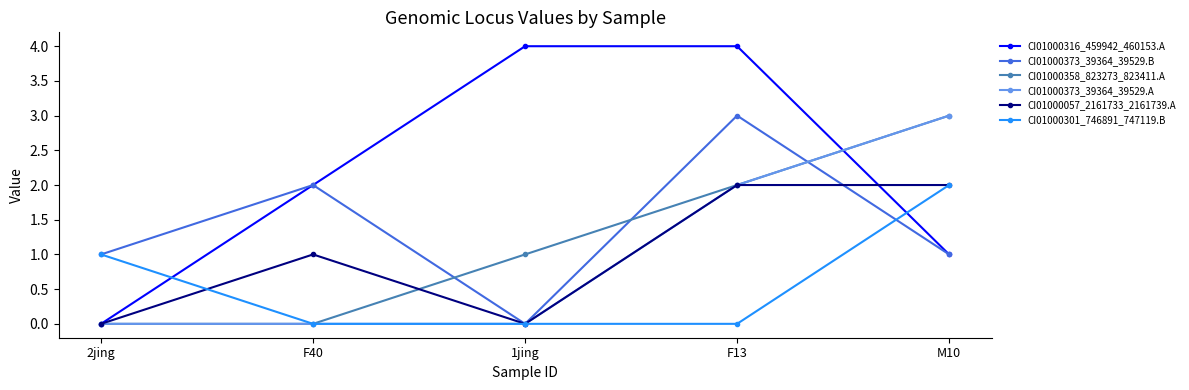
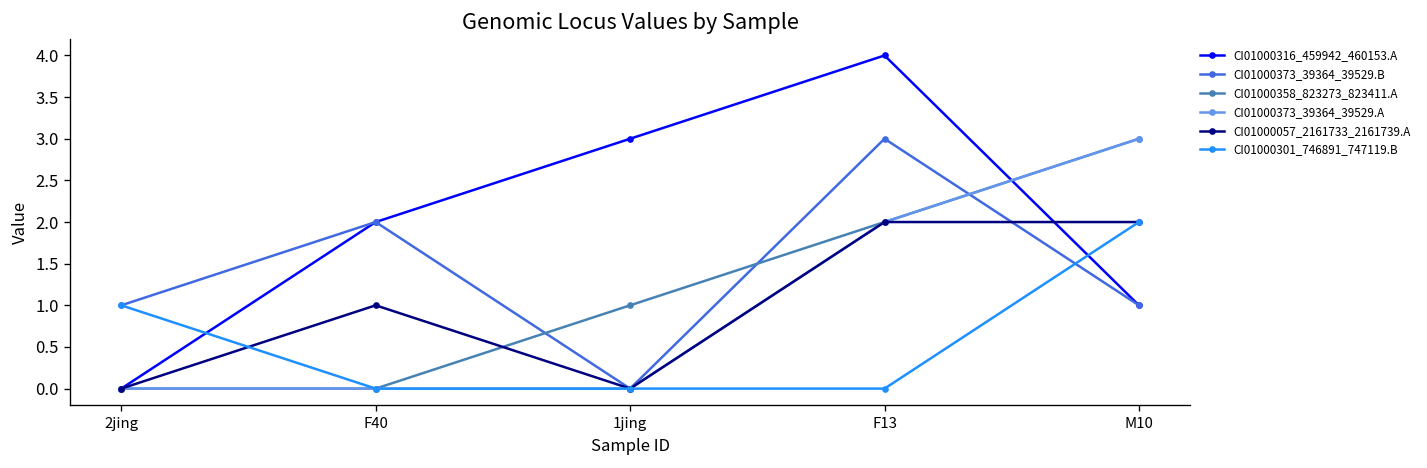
  {
    "CI01000316_459942_460153.A": {
-     "1jing": 4,
+     "1jing": 3,
      "F13": 4
    },
    "CI01000057_2161733_2161739.A": {
      "F40": 1
    },
    "CI01000301_746891_747119.B": {
      "F13": 0
    }
  }
